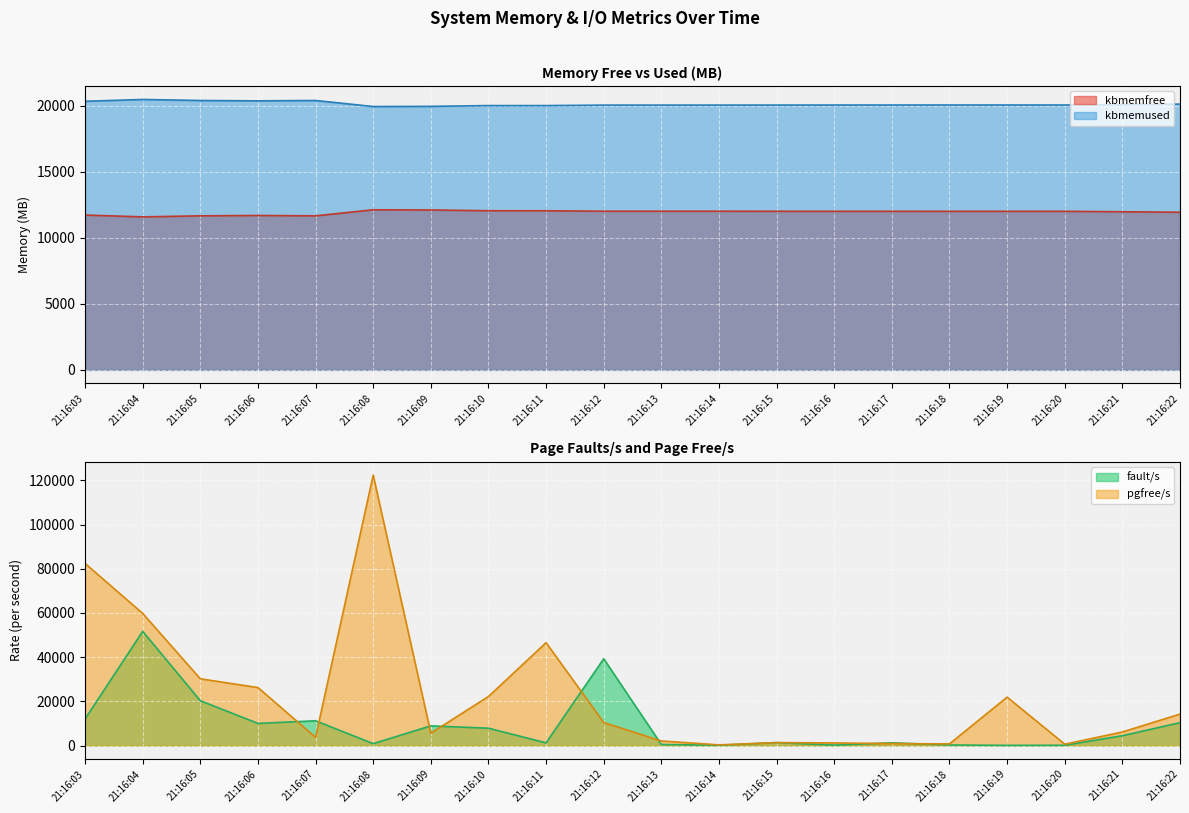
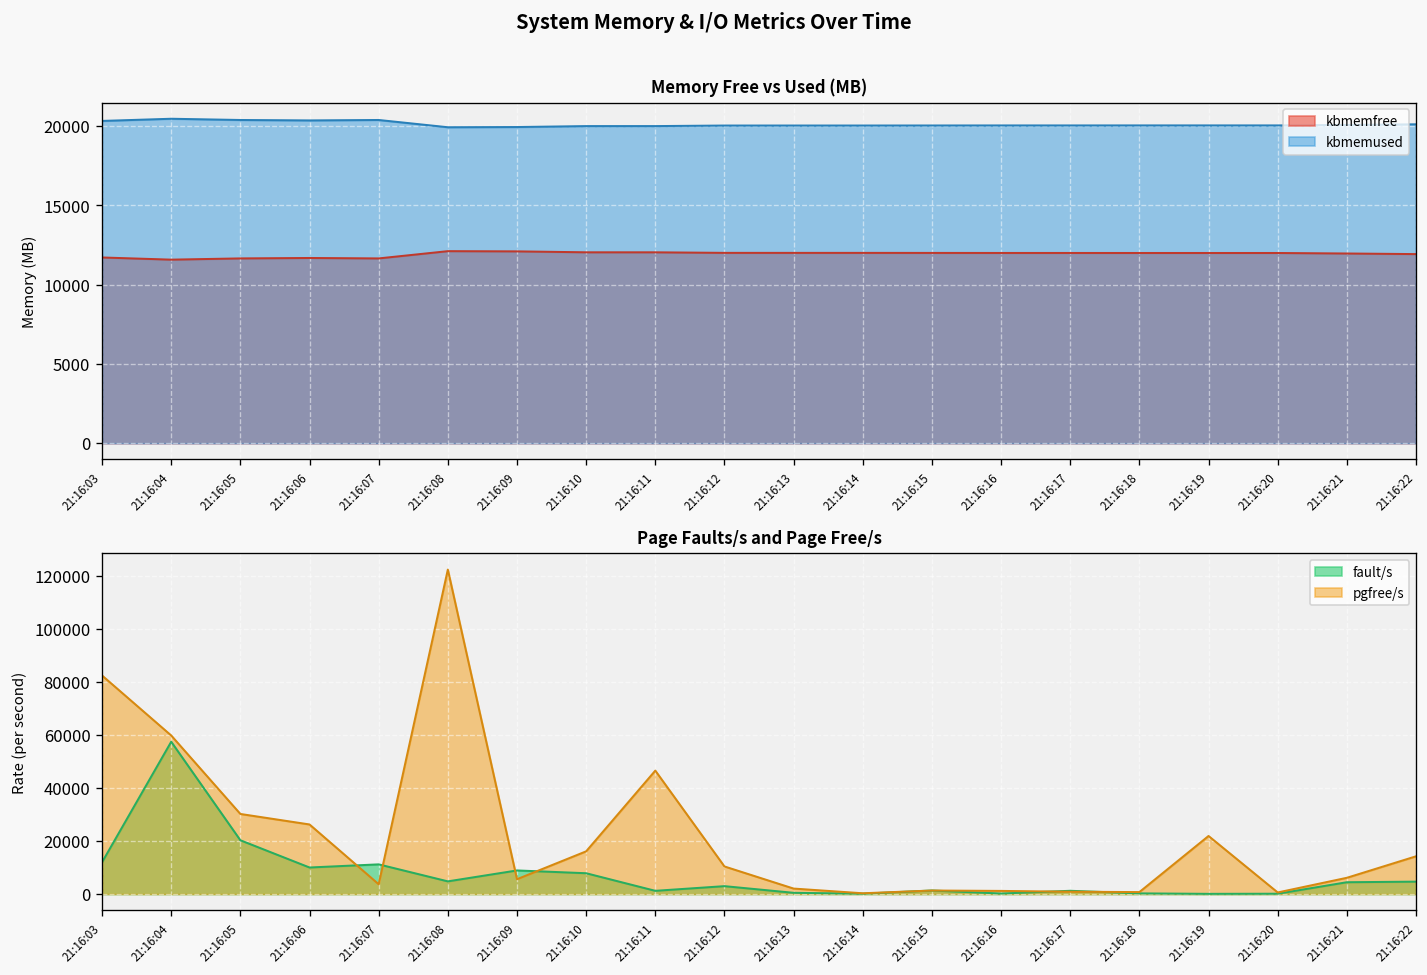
  {
    "Memory Free vs Used (MB)": {
      "kbmemfree": {
        "21:16:03": 11700,
        "21:16:04": 11600,
        "21:16:05": 11700,
        "21:16:06": 11700,
        "21:16:07": 11700,
        "21:16:08": 12100,
        "21:16:09": 12100,
        "21:16:10": 12000,
        "21:16:11": 12000,
        "21:16:12": 12000,
        "21:16:13": 12000,
        "21:16:14": 12000,
        "21:16:15": 12000,
        "21:16:16": 12000,
        "21:16:17": 12000,
        "21:16:18": 12000,
        "21:16:19": 12000,
        "21:16:20": 12000,
        "21:16:21": 12000,
        "21:16:22": 11900
      },
      "kbmemused": {
        "21:16:03": 20300,
        "21:16:04": 20500,
        "21:16:05": 20400,
        "21:16:06": 20400,
        "21:16:07": 20400,
        "21:16:08": 19900,
        "21:16:09": 19900,
        "21:16:10": 20000,
        "21:16:11": 20000,
        "21:16:12": 20000,
        "21:16:13": 20000,
        "21:16:14": 20000,
        "21:16:15": 20000,
        "21:16:16": 20000,
        "21:16:17": 20000,
        "21:16:18": 20000,
        "21:16:19": 20000,
        "21:16:20": 20000,
        "21:16:22": 20100
      }
    },
    "Page Faults/s and Page Free/s": {
      "fault/s": {
        "21:16:03": 12000,
-       "21:16:04": 52000,
+       "21:16:04": 57000,
        "21:16:05": 20000,
        "21:16:06": 10000,
        "21:16:07": 11000,
-       "21:16:08": 1000,
+       "21:16:08": 5000,
        "21:16:09": 9000,
        "21:16:10": 8000,
        "21:16:11": 1000,
-       "21:16:12": 39000,
+       "21:16:12": 3000,
        "21:16:13": 0,
        "21:16:19": 0,
        "21:16:21": 4000,
-       "21:16:22": 10000
+       "21:16:22": 5000
      },
      "pgfree/s": {
        "21:16:03": 82000,
        "21:16:04": 60000,
        "21:16:05": 30000,
        "21:16:06": 26000,
        "21:16:07": 4000,
        "21:16:08": 122000,
        "21:16:09": 6000,
-       "21:16:10": 22000,
+       "21:16:10": 16000,
        "21:16:11": 47000,
        "21:16:12": 10000,
        "21:16:13": 2000,
        "21:16:19": 22000,
        "21:16:21": 6000,
        "21:16:22": 14000
      }
    }
  }
